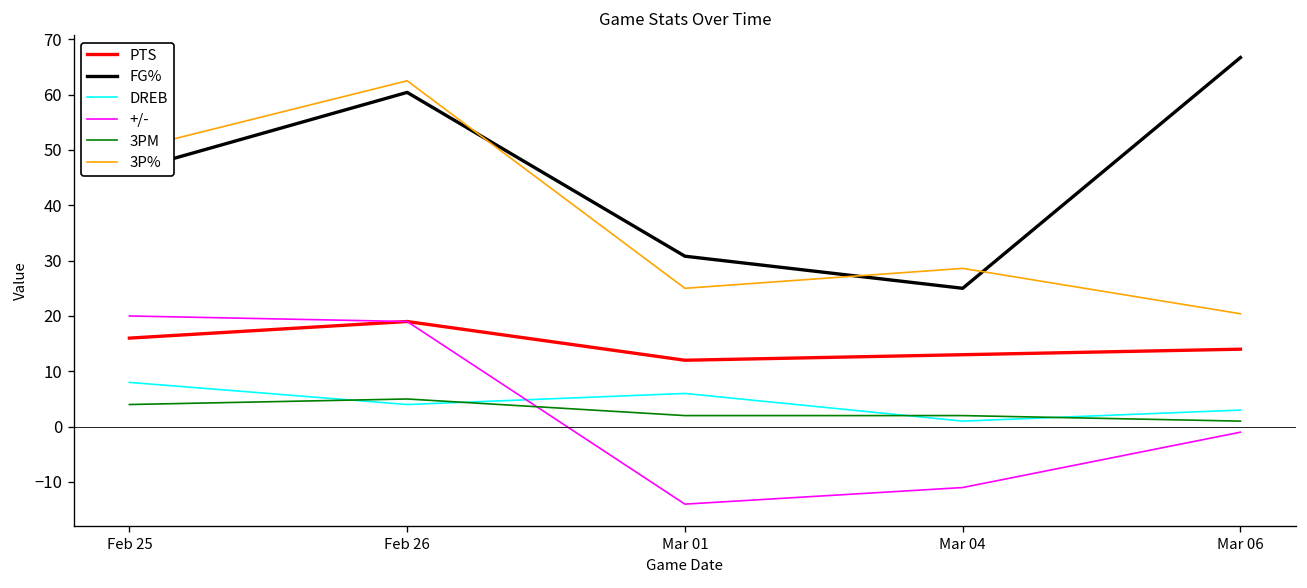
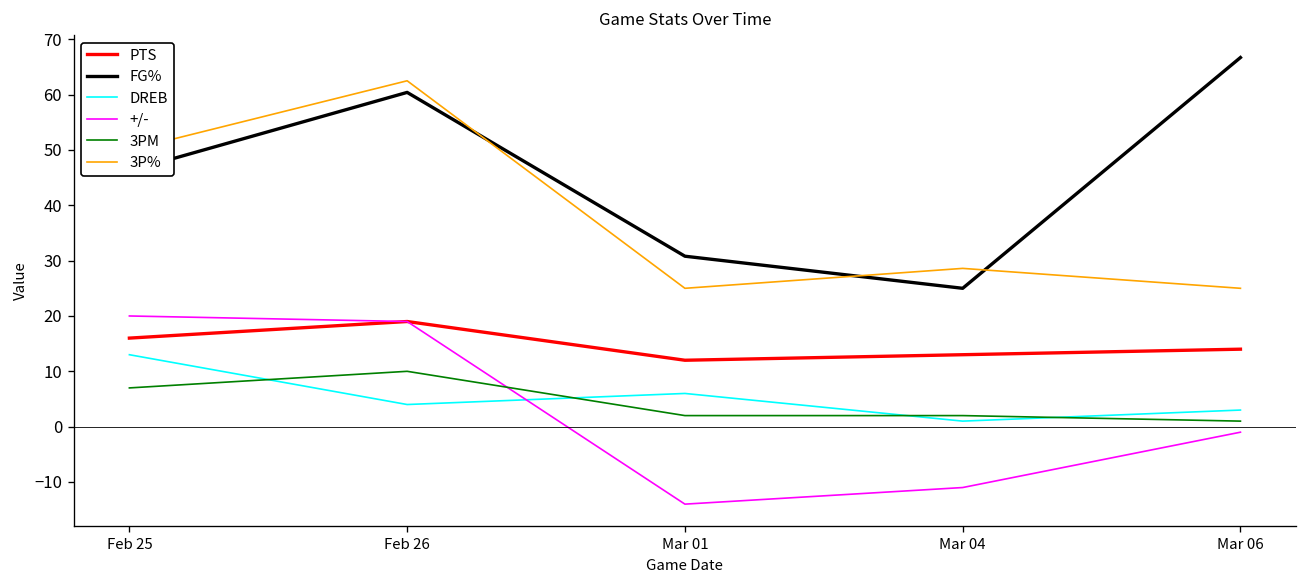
  {
    "PTS": {
      "Feb 25": 16,
      "Mar 01": 12,
      "Mar 04": 13,
      "Mar 06": 14
    },
    "FG%": {
      "Feb 26": 60,
      "Mar 01": 31,
      "Mar 04": 25,
      "Mar 06": 67
    },
    "DREB": {
-     "Feb 25": 8,
+     "Feb 25": 13,
      "Feb 26": 4,
      "Mar 01": 6,
      "Mar 04": 1,
      "Mar 06": 3
    },
    "+/-": {
      "Feb 25": 20,
      "Mar 01": -14,
      "Mar 04": -11,
      "Mar 06": -1
    },
    "3PM": {
-     "Feb 25": 4,
-     "Feb 26": 5,
+     "Feb 25": 7,
+     "Feb 26": 10,
      "Mar 01": 2,
      "Mar 04": 2,
      "Mar 06": 1
    },
    "3P%": {
      "Feb 26": 63,
      "Mar 01": 25,
      "Mar 04": 29,
-     "Mar 06": 20
+     "Mar 06": 25
    }
  }
